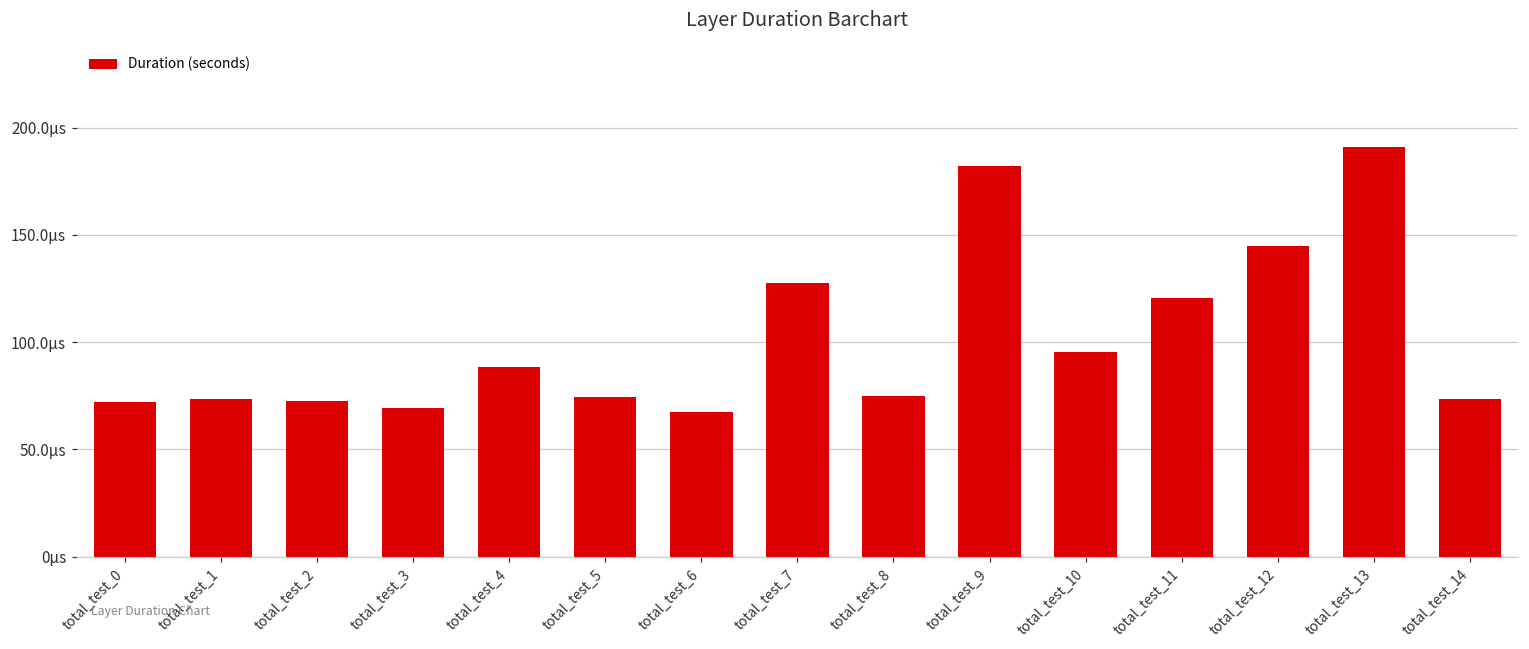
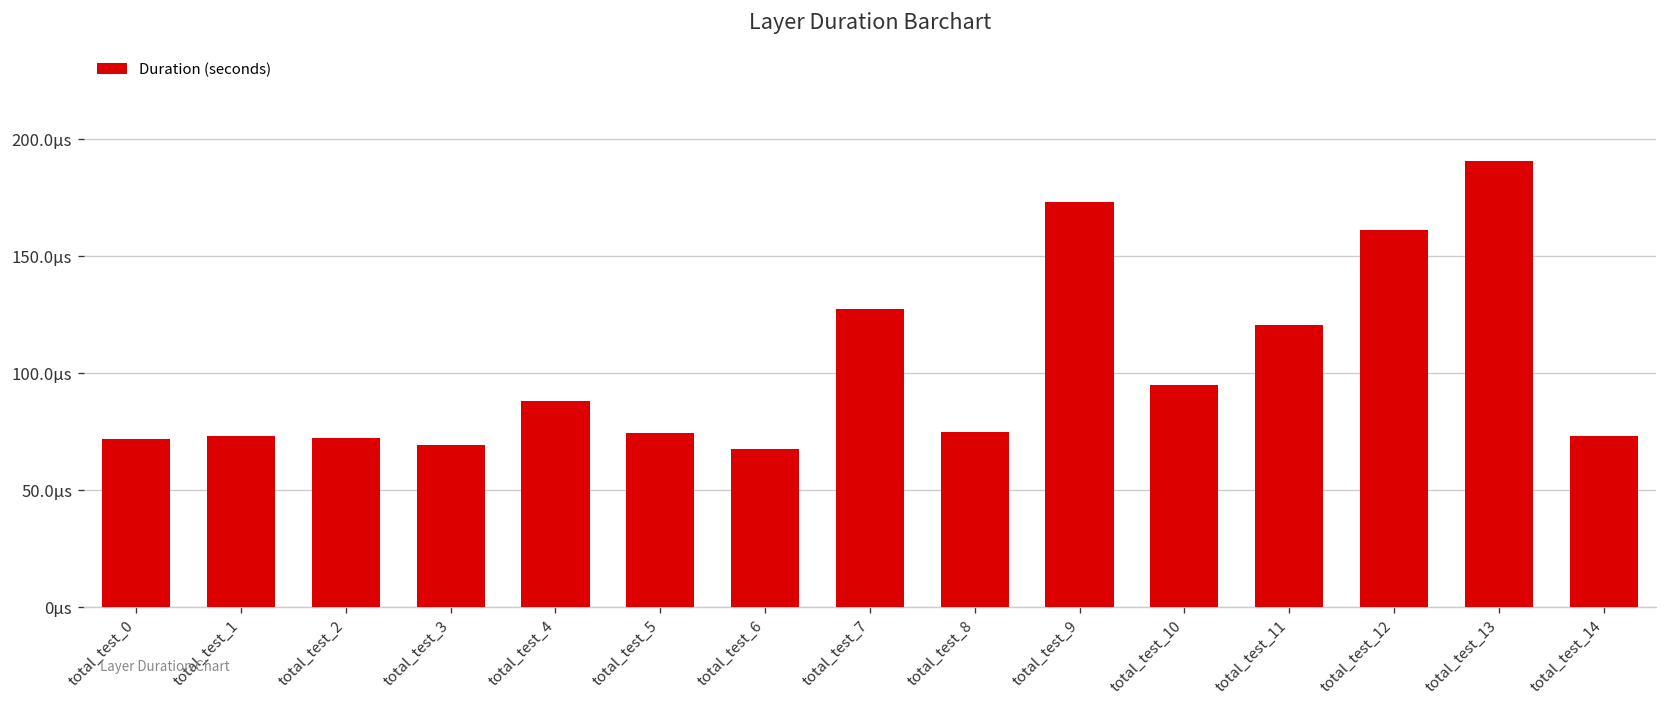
  {
    "total_test_0": "72µs",
    "total_test_1": "73µs",
    "total_test_2": "73µs",
    "total_test_3": "69µs",
    "total_test_4": "88µs",
    "total_test_5": "74µs",
    "total_test_6": "67µs",
    "total_test_7": "128µs",
    "total_test_8": "75µs",
-   "total_test_9": "182µs",
+   "total_test_9": "173µs",
    "total_test_10": "95µs",
    "total_test_11": "120µs",
-   "total_test_12": "145µs",
+   "total_test_12": "161µs",
    "total_test_13": "191µs",
    "total_test_14": "73µs"
  }
